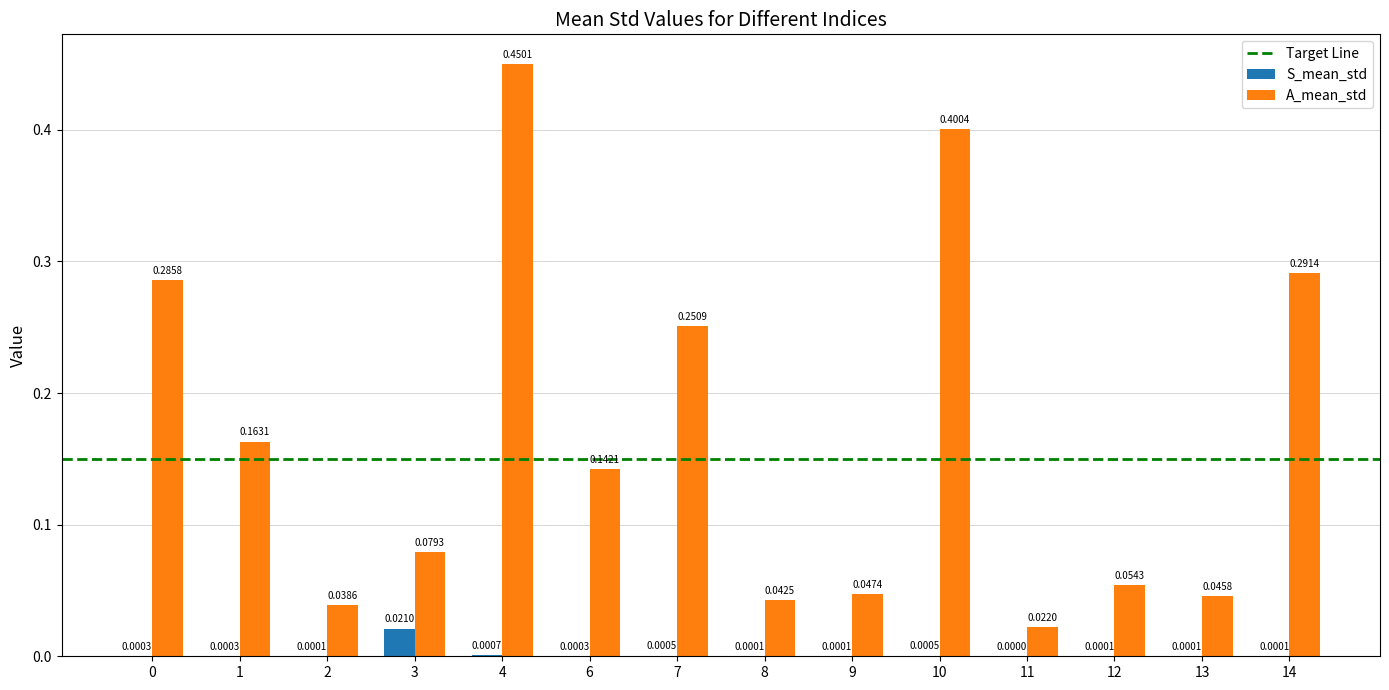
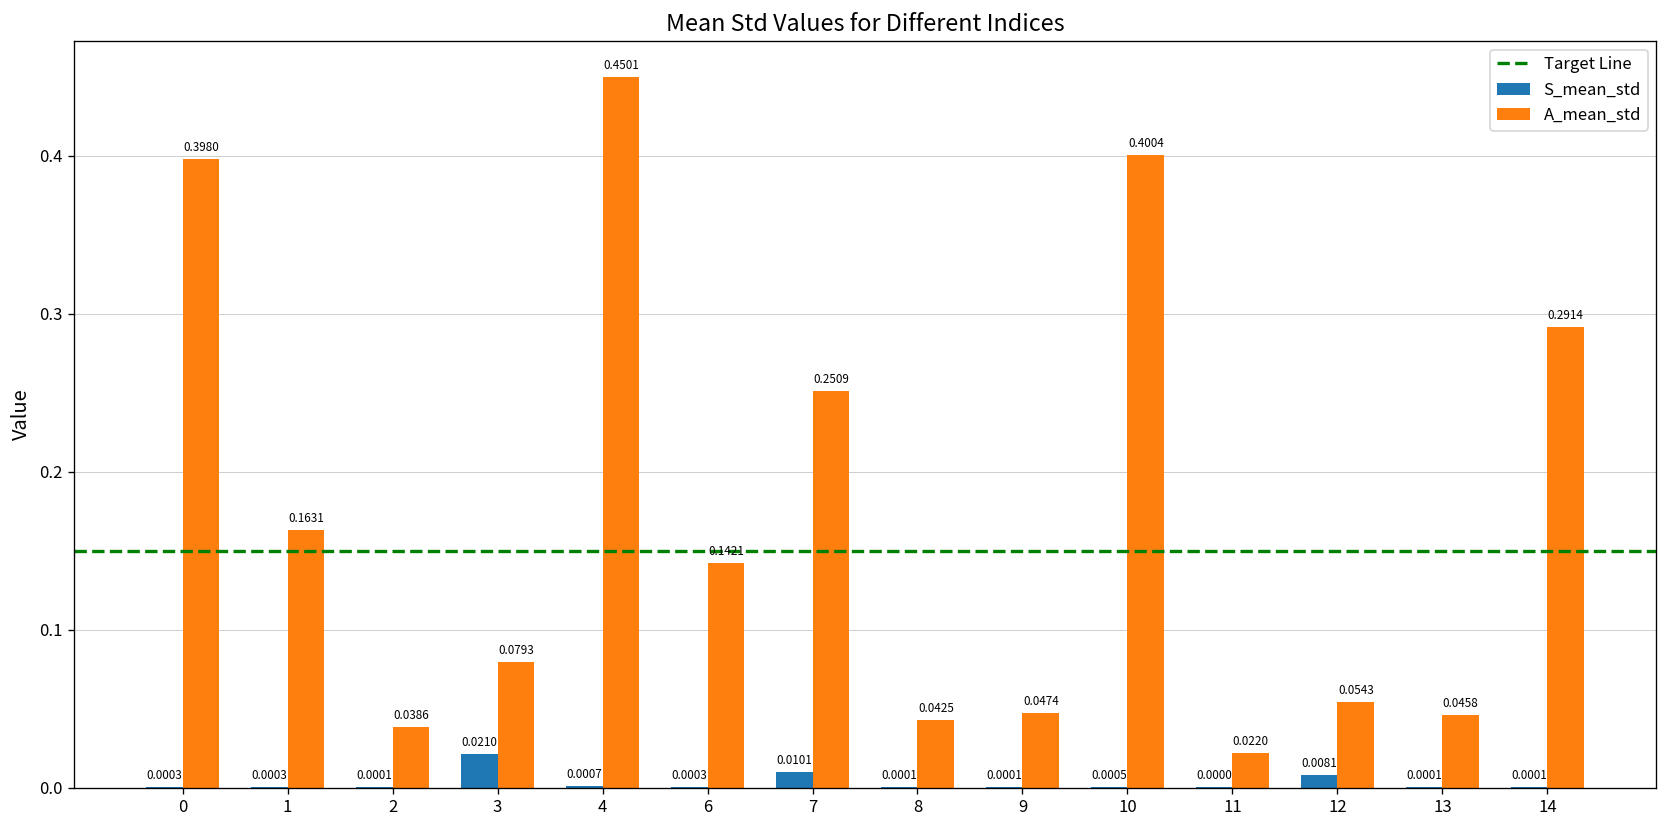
  {
    "S_mean_std": {
      "0": 0.0003,
      "1": 0.0003,
      "2": 0.0001,
      "3": 0.0210,
      "4": 0.0007,
      "6": 0.0003,
-     "7": 0.0005,
+     "7": 0.0101,
      "8": 0.0001,
      "9": 0.0001,
      "10": 0.0005,
      "11": 0.0000,
-     "12": 0.0001,
+     "12": 0.0081,
      "13": 0.0001,
      "14": 0.0001
    },
    "A_mean_std": {
-     "0": 0.2858,
+     "0": 0.3980,
      "1": 0.1631,
      "2": 0.0386,
      "3": 0.0793,
      "4": 0.4501,
      "6": 0.1421,
      "7": 0.2509,
      "8": 0.0425,
      "9": 0.0474,
      "10": 0.4004,
      "11": 0.0220,
      "12": 0.0543,
      "13": 0.0458,
      "14": 0.2914
    }
  }
